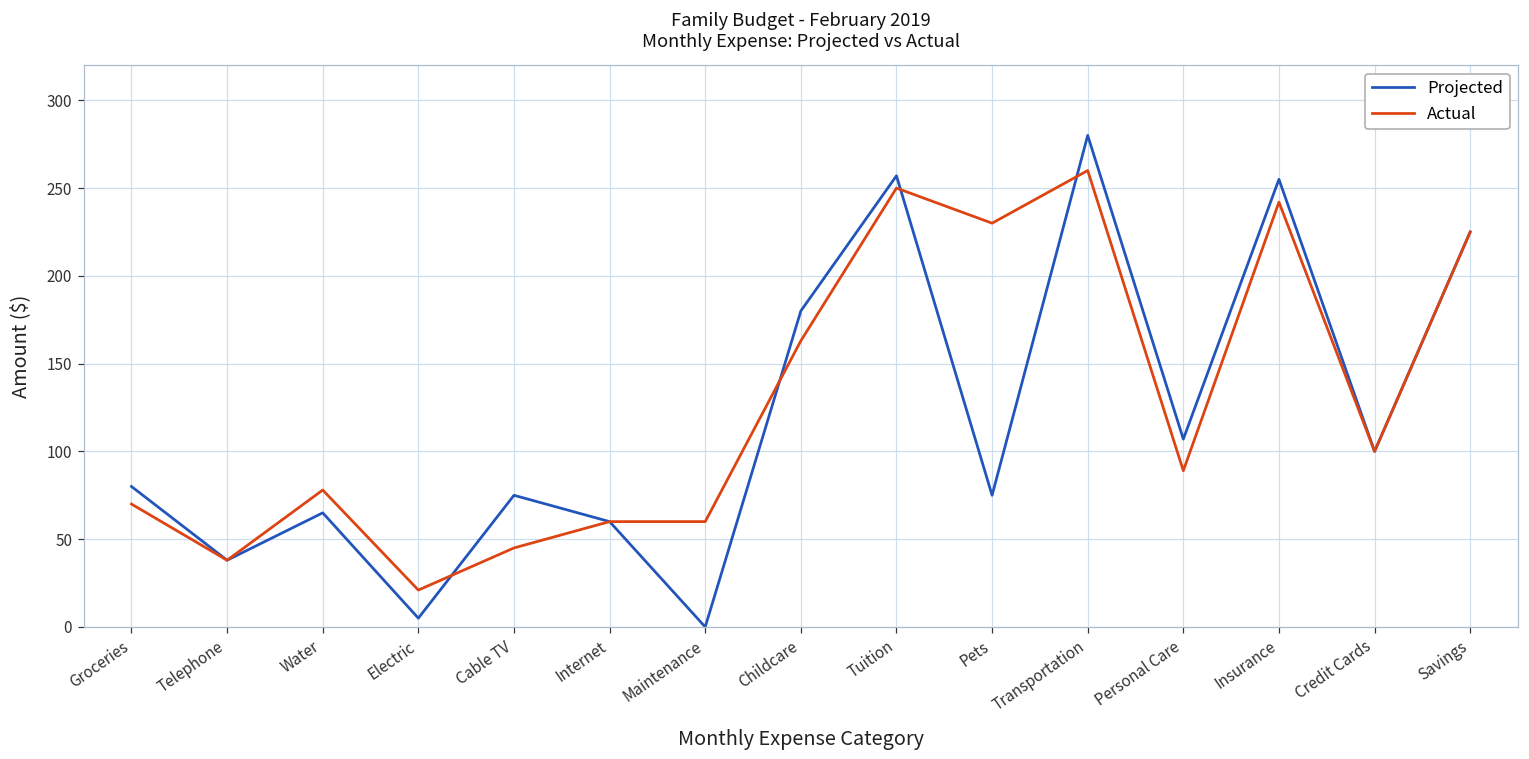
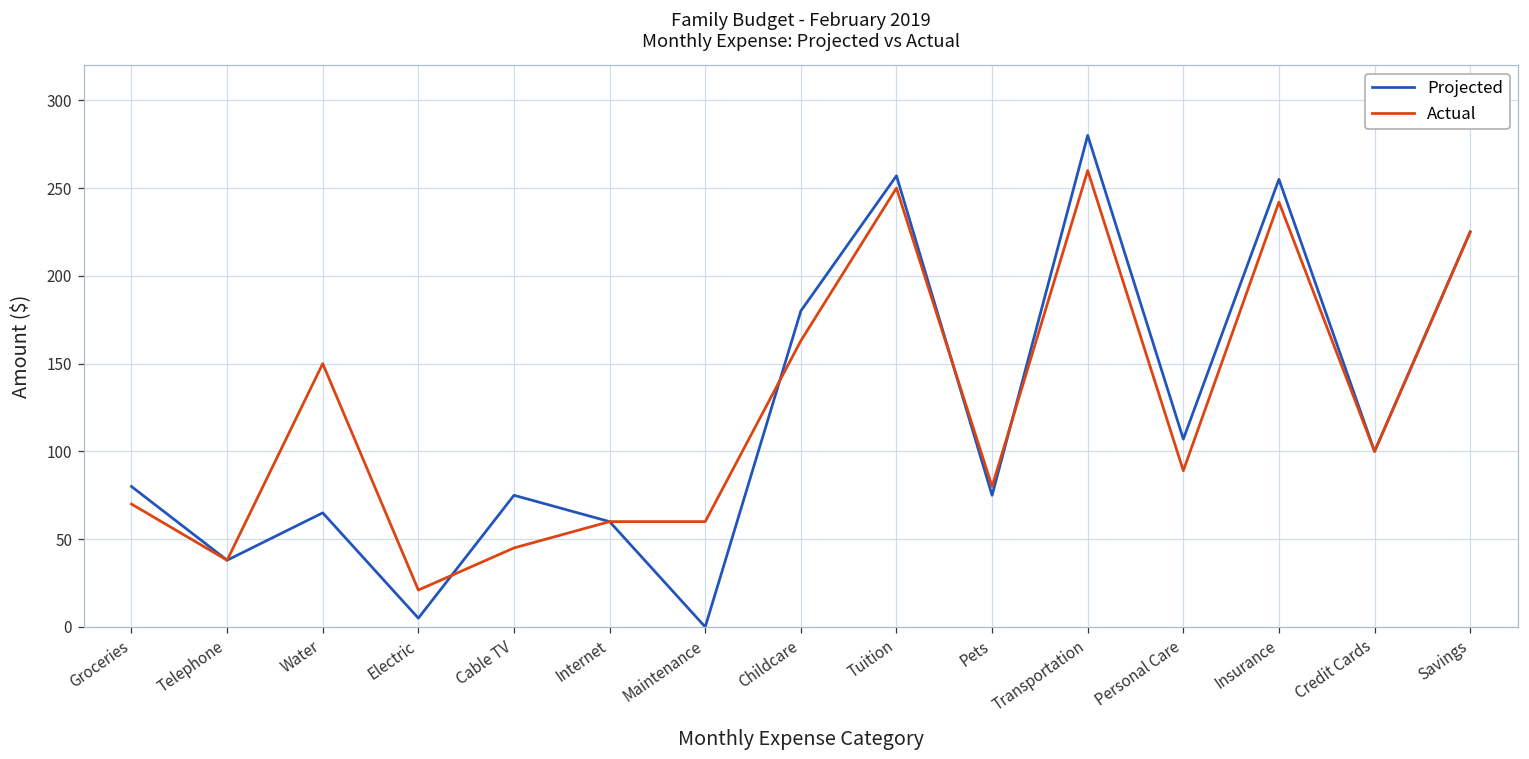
  {
    "Projected": {
      "Groceries": 80,
      "Water": 65,
      "Electric": 5,
      "Cable TV": 75,
      "Maintenance": 0,
      "Childcare": 180,
      "Tuition": 257,
      "Pets": 75,
      "Transportation": 280,
      "Personal Care": 107,
      "Insurance": 255
    },
    "Actual": {
      "Groceries": 70,
-     "Water": 78,
+     "Water": 150,
      "Electric": 21,
      "Cable TV": 45,
      "Maintenance": 60,
      "Childcare": 163,
      "Tuition": 250,
-     "Pets": 230,
+     "Pets": 80,
      "Transportation": 260,
      "Personal Care": 89,
      "Insurance": 242
    }
  }
